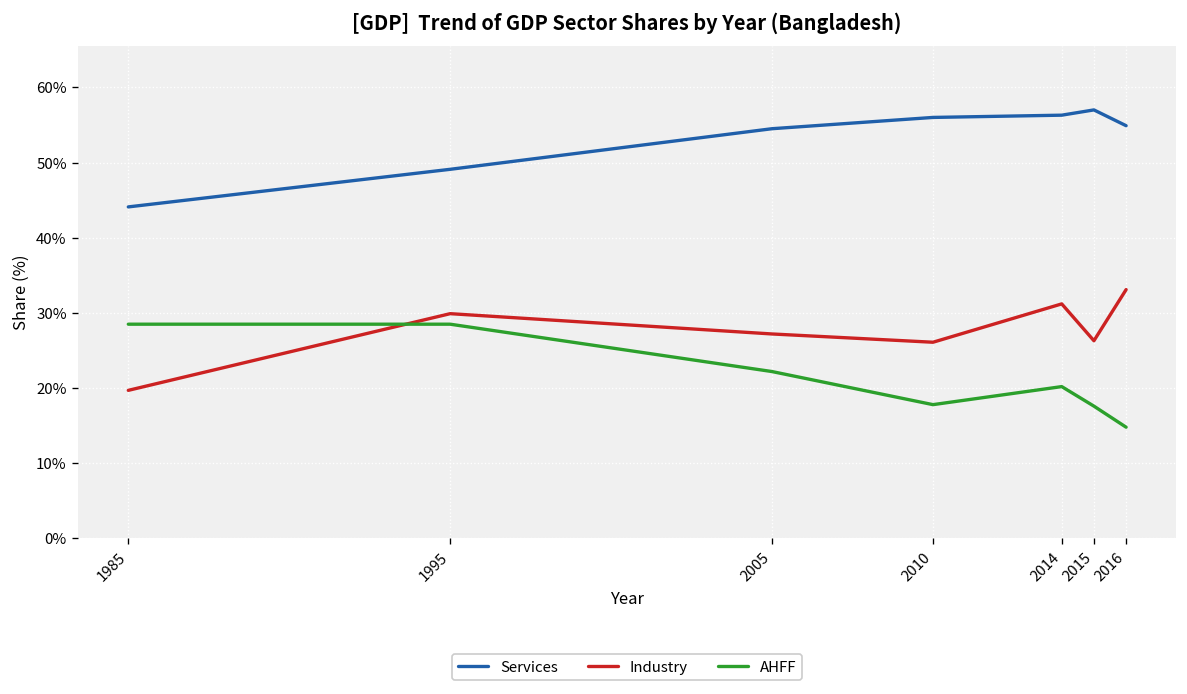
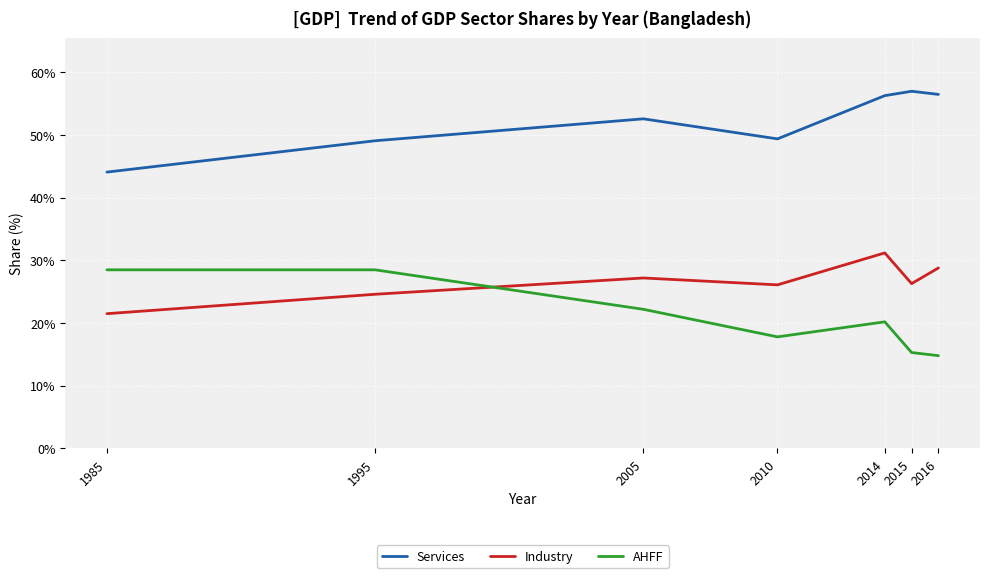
  {
    "Services": {
      "1985": "44%",
      "1995": "49%",
-     "2005": "55%",
-     "2010": "56%",
+     "2005": "53%",
+     "2010": "49%",
      "2014": "56%",
      "2015": "57%",
-     "2016": "55%"
+     "2016": "57%"
    },
    "Industry": {
-     "1985": "20%",
-     "1995": "30%",
+     "1985": "22%",
+     "1995": "25%",
      "2005": "27%",
      "2010": "26%",
      "2014": "31%",
      "2015": "26%",
-     "2016": "33%"
+     "2016": "29%"
    },
    "AHFF": {
      "1985": "29%",
      "1995": "29%",
      "2005": "22%",
      "2010": "18%",
      "2014": "20%",
-     "2015": "18%",
+     "2015": "15%",
      "2016": "15%"
    }
  }
